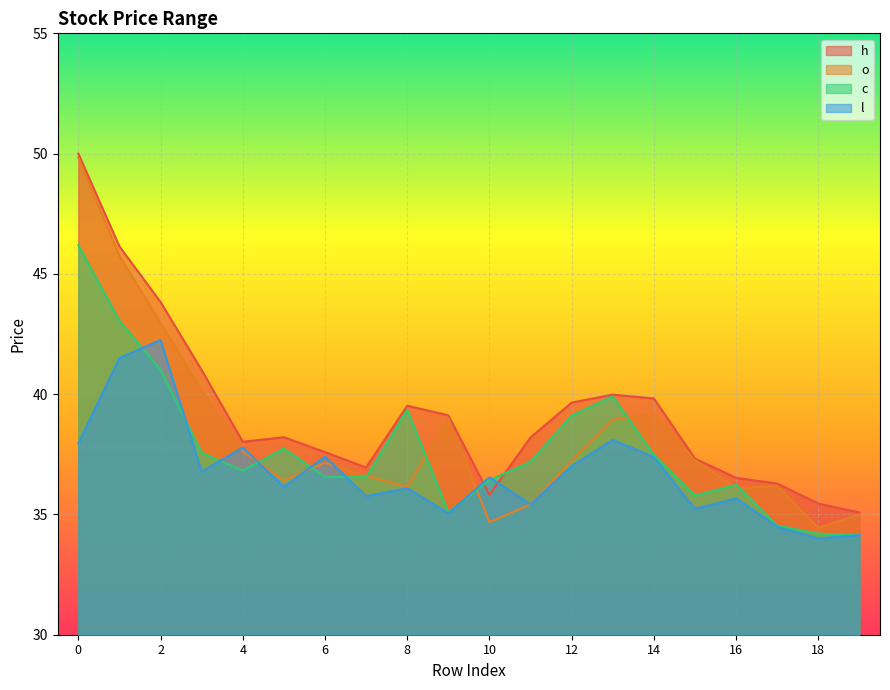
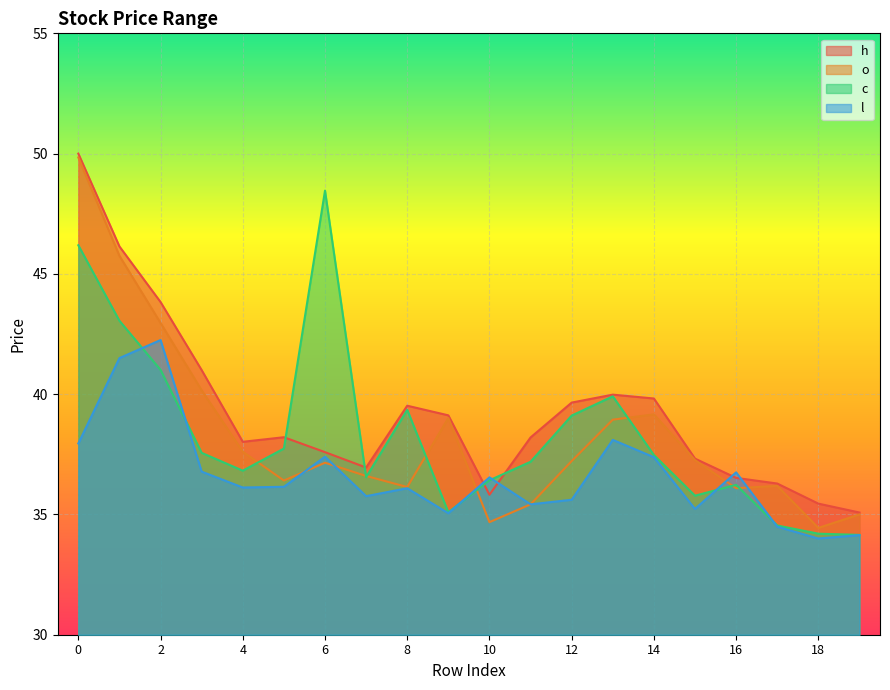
  {
    "c": {
      "0": 46.2,
      "2": 41.0,
      "4": 36.8,
-     "6": 36.6,
+     "6": 48.5,
      "8": 39.4,
      "10": 36.4,
      "12": 39.1,
      "16": 36.2,
      "18": 34.2
    },
    "l": {
      "0": 38.0,
      "2": 42.3,
-     "4": 37.8,
+     "4": 36.1,
      "6": 37.4,
      "10": 36.5,
-     "12": 37.0,
-     "16": 35.7,
+     "12": 35.6,
+     "16": 36.8,
      "18": 34.0
    }
  }
